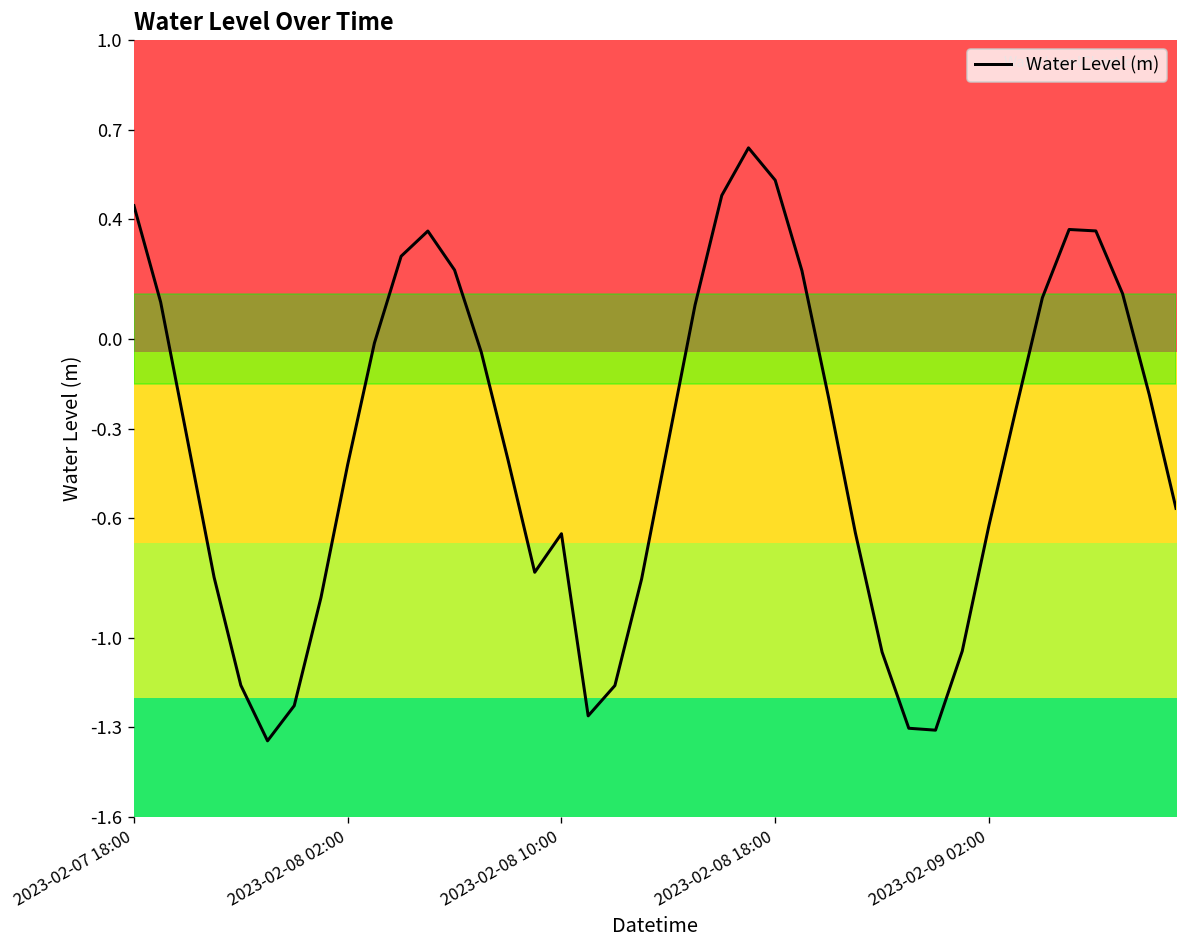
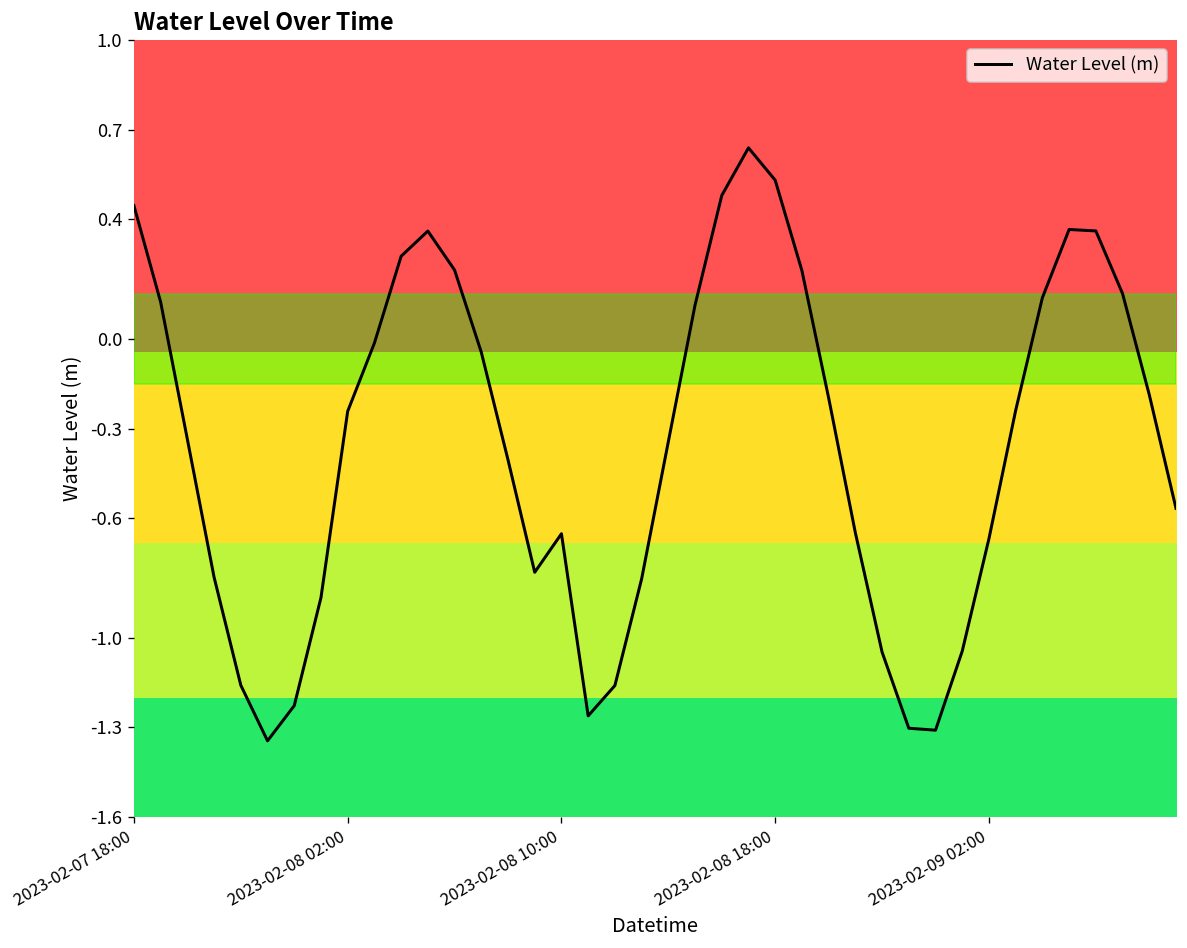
  {
    "2023-02-07 18:00": 0.45,
-   "2023-02-08 02:00": -0.42,
+   "2023-02-08 02:00": -0.24,
    "2023-02-08 10:00": -0.65,
    "2023-02-08 18:00": 0.53,
-   "2023-02-09 02:00": -0.62
+   "2023-02-09 02:00": -0.67
  }
